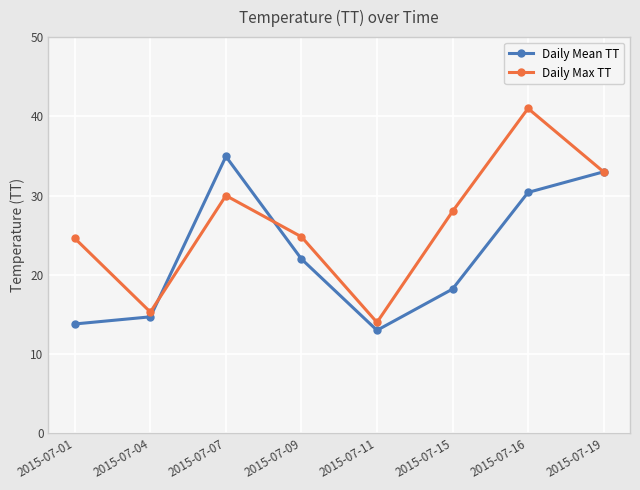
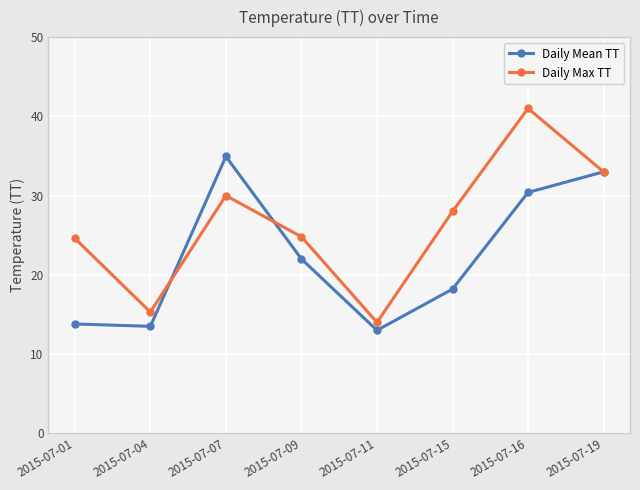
  {
    "Daily Mean TT": {
      "2015-07-01": 14,
-     "2015-07-04": 15,
+     "2015-07-04": 14,
      "2015-07-07": 35,
      "2015-07-09": 22,
      "2015-07-11": 13,
      "2015-07-15": 18,
      "2015-07-16": 30
    },
    "Daily Max TT": {
      "2015-07-01": 25,
      "2015-07-04": 15,
      "2015-07-07": 30,
      "2015-07-09": 25,
      "2015-07-11": 14,
      "2015-07-15": 28,
      "2015-07-16": 41
    }
  }
